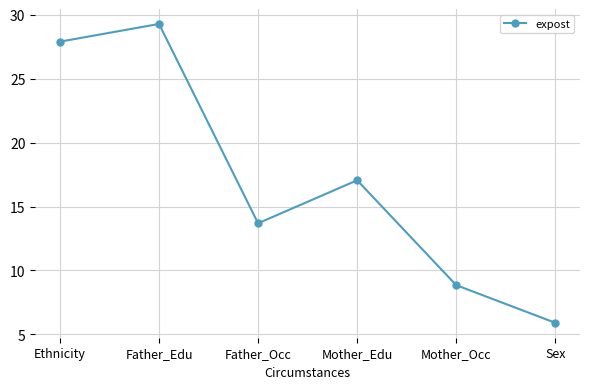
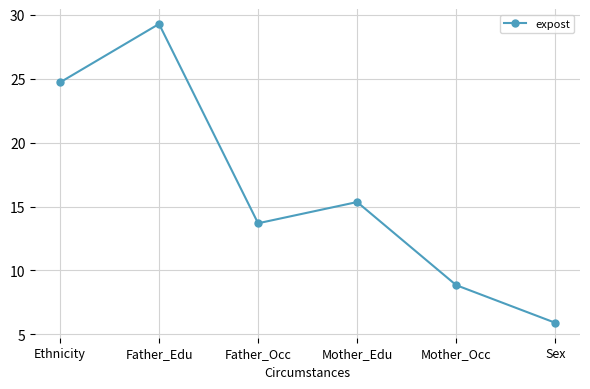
  {
-   "Ethnicity": 27.9,
+   "Ethnicity": 24.7,
    "Father_Edu": 29.3,
    "Father_Occ": 13.7,
-   "Mother_Edu": 17.1,
+   "Mother_Edu": 15.3,
    "Mother_Occ": 8.8,
    "Sex": 5.9
  }
